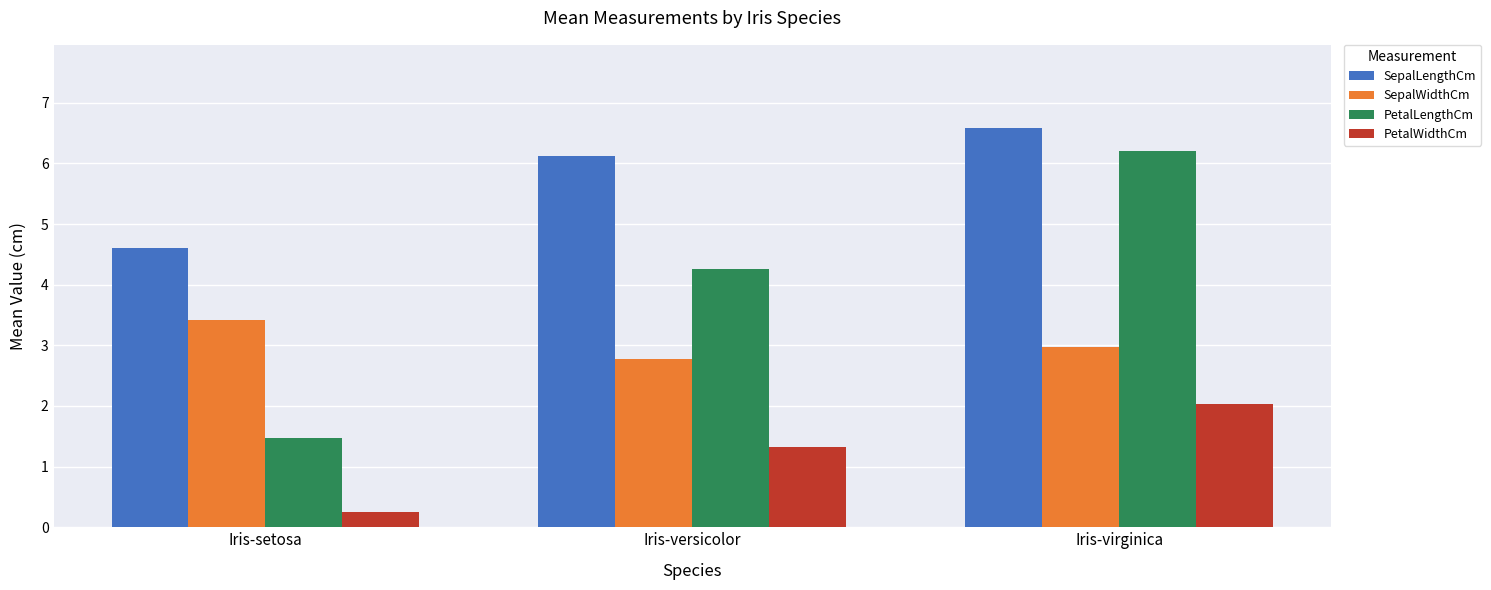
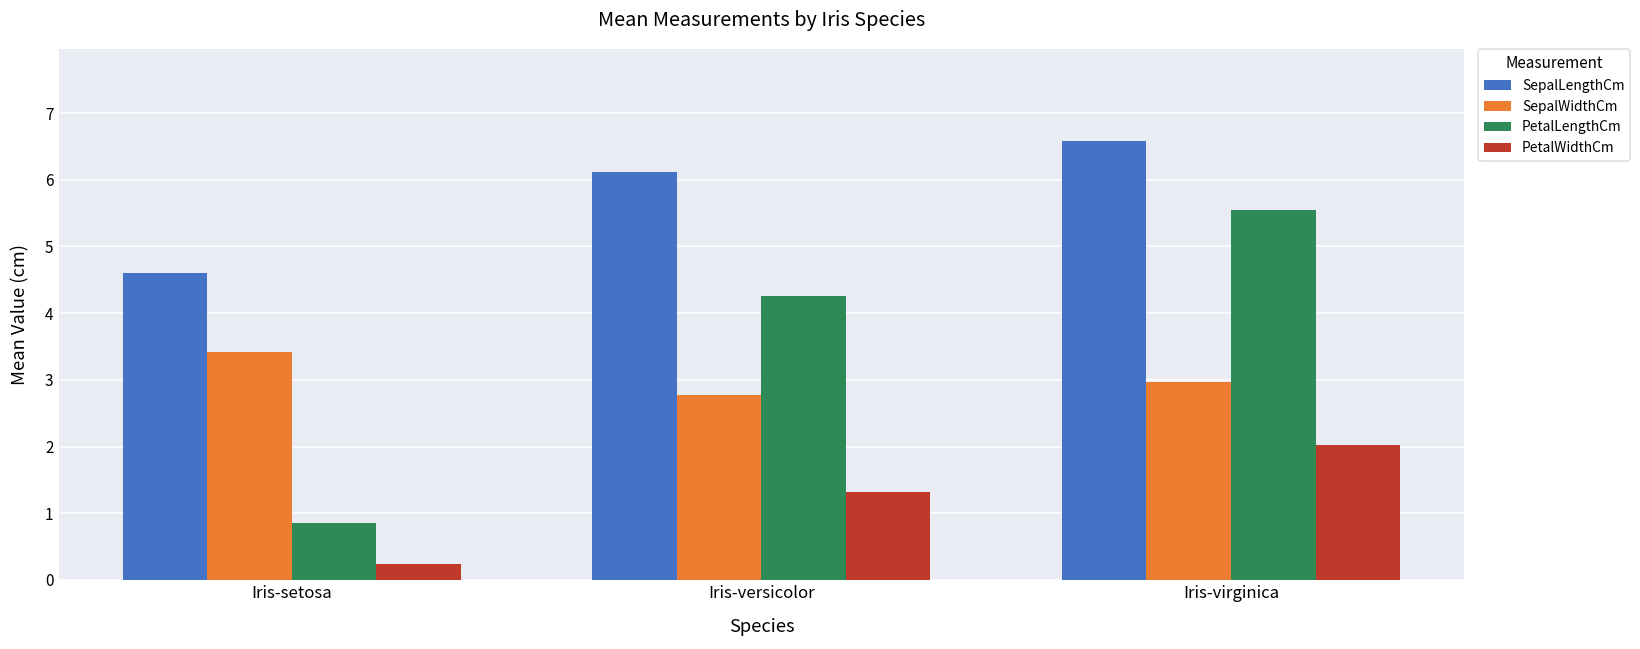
  {
    "SepalLengthCm": {
      "Iris-setosa": 4.6,
      "Iris-versicolor": 6.1,
      "Iris-virginica": 6.6
    },
    "SepalWidthCm": {
      "Iris-setosa": 3.4,
      "Iris-versicolor": 2.8,
      "Iris-virginica": 3.0
    },
    "PetalLengthCm": {
-     "Iris-setosa": 1.5,
+     "Iris-setosa": 0.9,
      "Iris-versicolor": 4.3,
-     "Iris-virginica": 6.2
+     "Iris-virginica": 5.6
    },
    "PetalWidthCm": {
      "Iris-setosa": 0.2,
      "Iris-versicolor": 1.3,
      "Iris-virginica": 2.0
    }
  }
